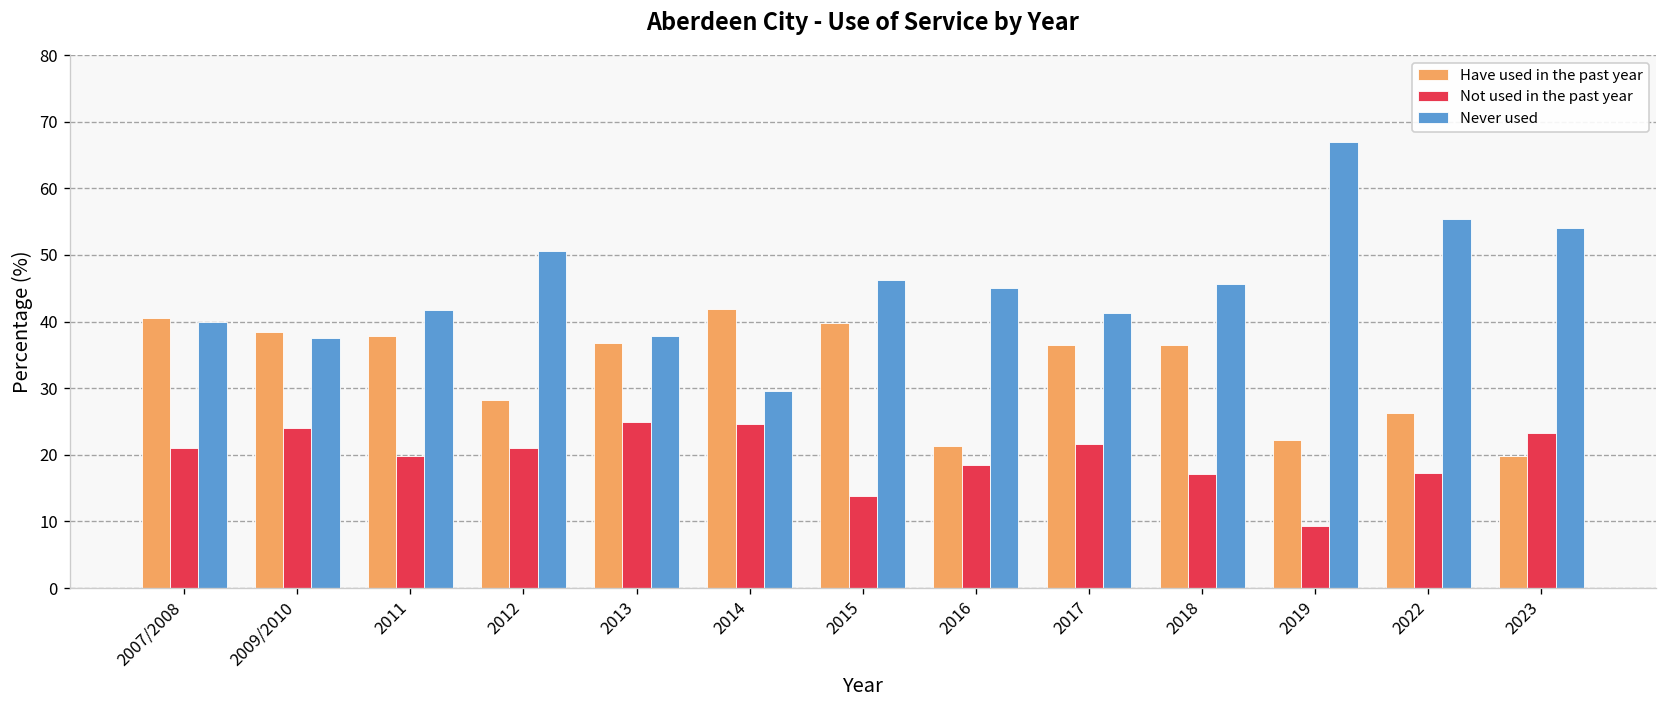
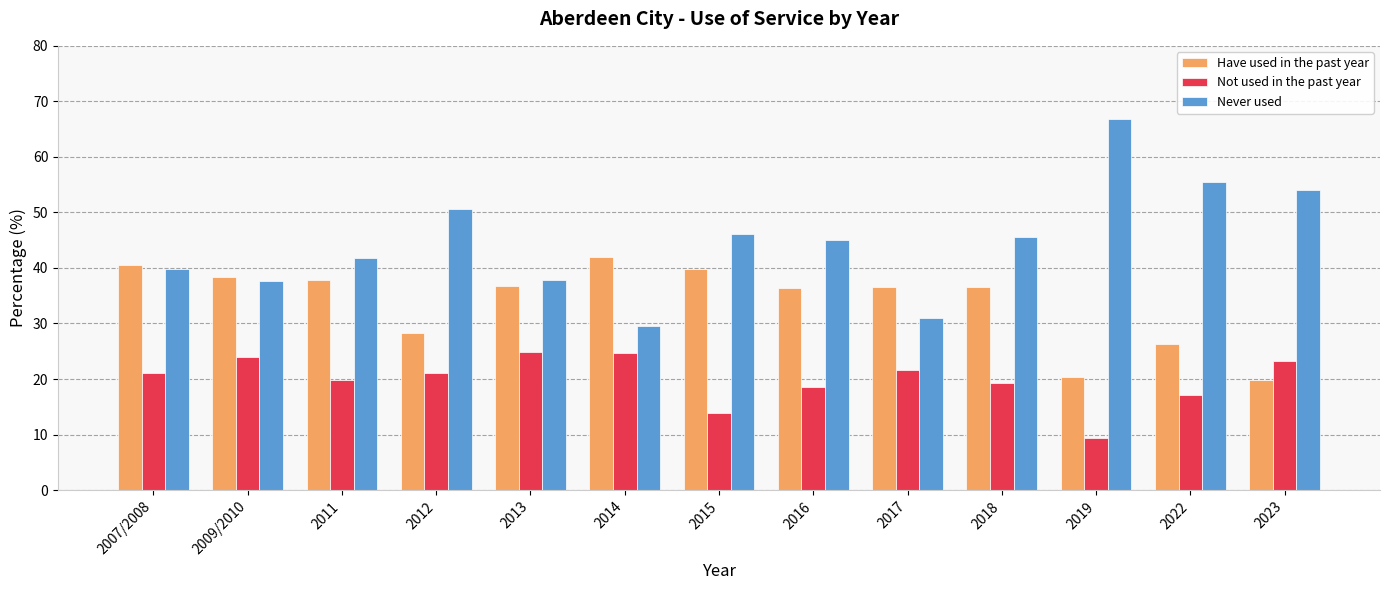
  {
    "Have used in the past year": {
      "2007/2008": 41,
      "2009/2010": 38,
      "2011": 38,
      "2012": 28,
      "2013": 37,
      "2014": 42,
      "2015": 40,
-     "2016": 21,
+     "2016": 36,
      "2017": 37,
      "2018": 37,
-     "2019": 22,
+     "2019": 20,
      "2022": 26,
      "2023": 20
    },
    "Not used in the past year": {
      "2007/2008": 21,
      "2009/2010": 24,
      "2011": 20,
      "2012": 21,
      "2013": 25,
      "2014": 25,
      "2015": 14,
      "2016": 19,
      "2017": 22,
-     "2018": 17,
+     "2018": 19,
      "2019": 9,
      "2022": 17,
      "2023": 23
    },
    "Never used": {
      "2007/2008": 40,
      "2009/2010": 38,
      "2011": 42,
      "2012": 51,
      "2013": 38,
      "2014": 30,
      "2015": 46,
      "2016": 45,
-     "2017": 41,
+     "2017": 31,
      "2018": 46,
      "2019": 67,
      "2022": 55,
      "2023": 54
    }
  }
